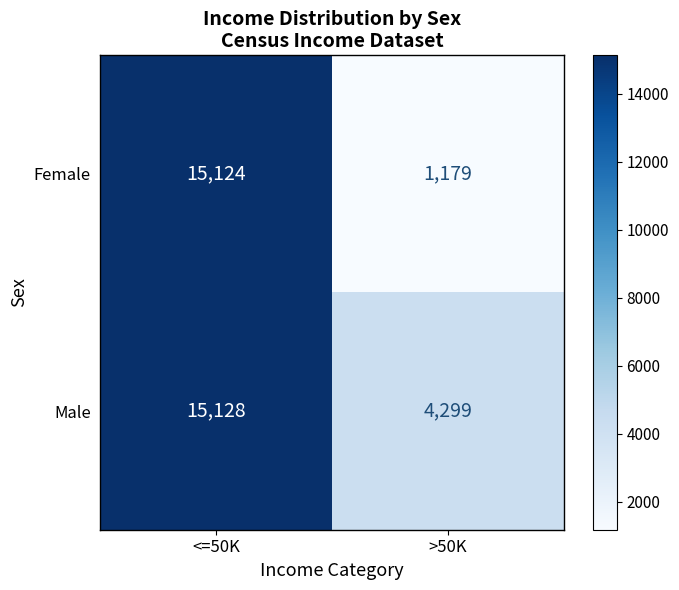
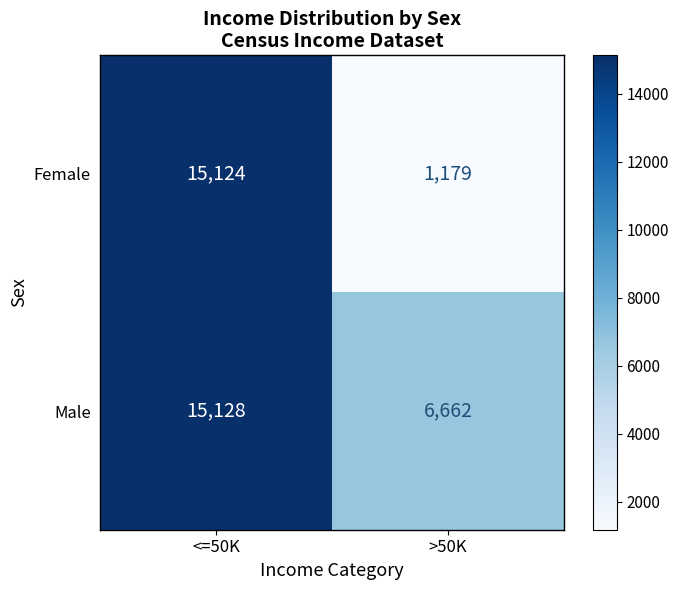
  {
    "Female": {
      "<=50K": "15,124",
      ">50K": "1,179"
    },
    "Male": {
      "<=50K": "15,128",
-     ">50K": "4,299"
+     ">50K": "6,662"
    }
  }
